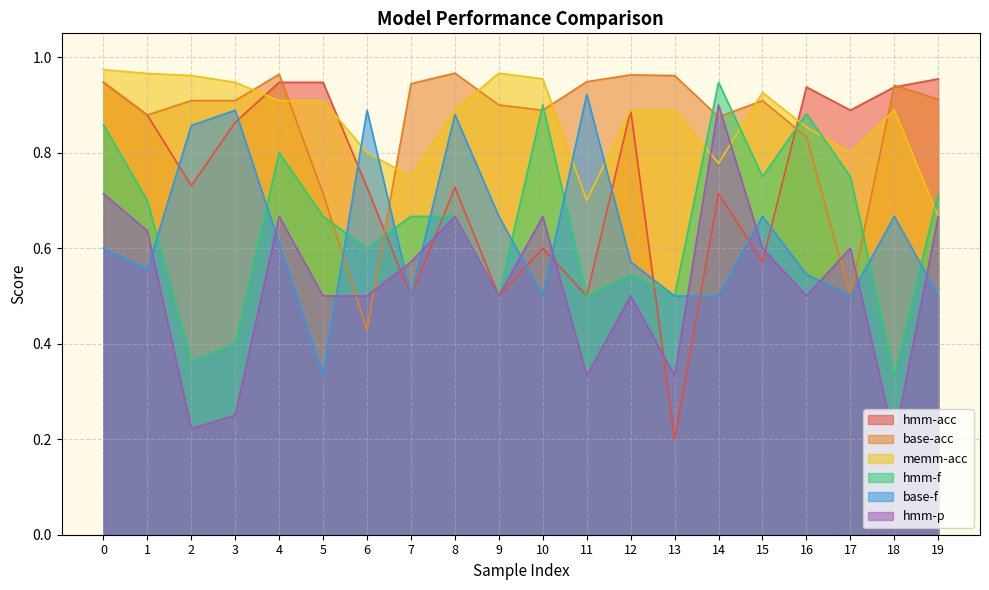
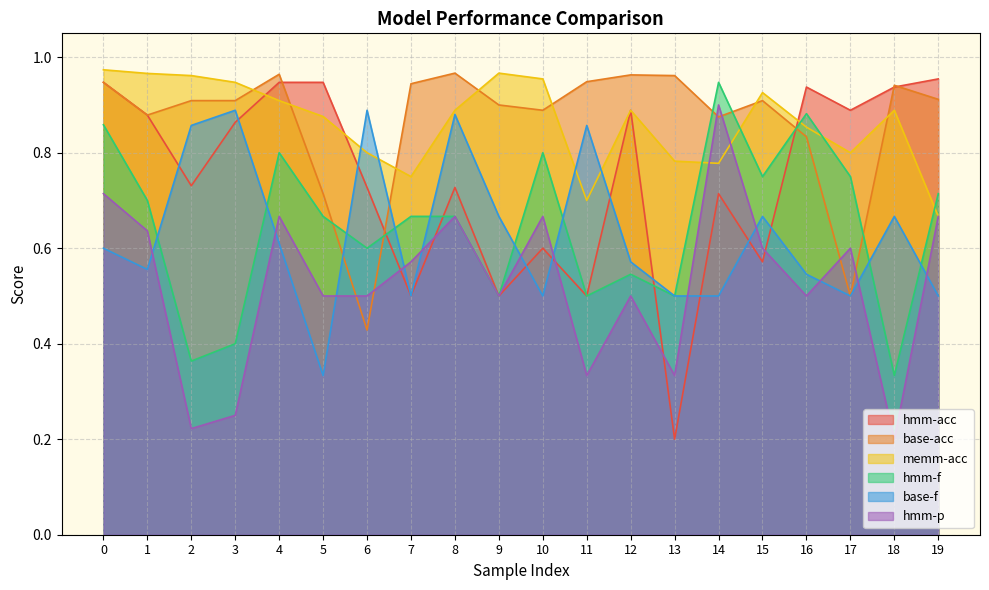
  {
    "memm-acc": {
      "0": 0.97,
      "1": 0.97,
      "2": 0.96,
      "3": 0.95,
      "4": 0.91,
-     "5": 0.91,
+     "5": 0.88,
      "6": 0.80,
      "7": 0.75,
      "8": 0.89,
      "9": 0.97,
      "10": 0.95,
      "11": 0.70,
-     "13": 0.89,
+     "13": 0.78,
      "14": 0.78,
      "15": 0.93,
      "16": 0.85,
      "17": 0.80,
      "18": 0.89
    },
    "hmm-f": {
      "0": 0.86,
      "1": 0.7,
      "2": 0.36,
      "3": 0.4,
      "4": 0.8,
      "5": 0.67,
      "6": 0.6,
      "7": 0.67,
-     "10": 0.9,
+     "10": 0.8,
      "12": 0.55,
      "14": 0.95,
      "15": 0.75,
      "16": 0.88,
      "17": 0.75,
      "18": 0.33,
      "19": 0.71
    },
    "base-f": {
      "0": 0.60,
      "1": 0.56,
      "2": 0.86,
      "3": 0.89,
      "4": 0.61,
      "5": 0.33,
      "6": 0.89,
      "8": 0.88,
      "9": 0.67,
      "10": 0.50,
-     "11": 0.92,
+     "11": 0.86,
      "12": 0.57,
      "14": 0.50,
      "15": 0.67,
      "16": 0.55,
      "18": 0.67,
      "19": 0.50
    },
    "hmm-p": {
      "0": 0.71,
      "1": 0.64,
      "2": 0.22,
      "3": 0.25,
      "4": 0.67,
      "5": 0.50,
      "6": 0.50,
      "7": 0.57,
      "10": 0.67,
      "11": 0.33,
      "12": 0.50,
      "13": 0.33,
      "14": 0.90,
      "15": 0.60,
      "16": 0.50,
      "17": 0.60
    }
  }
